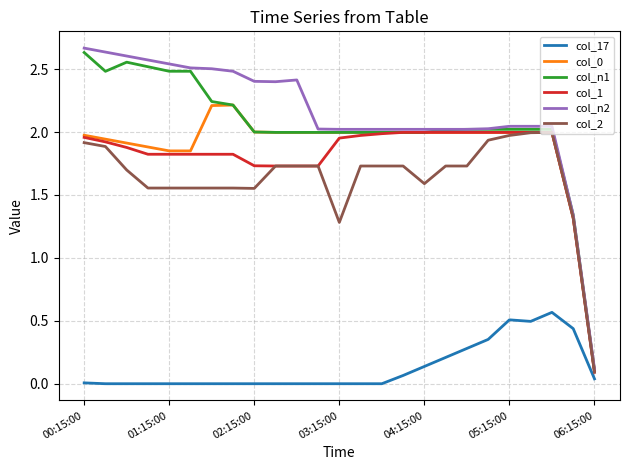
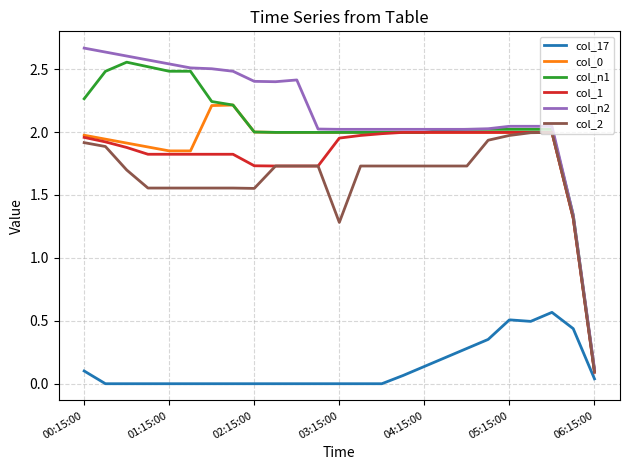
  {
    "col_17": {
-     "00:15:00": 0.01,
+     "00:15:00": 0.10,
      "01:15:00": 0.00,
      "02:15:00": 0.00,
      "03:15:00": 0.00,
      "04:15:00": 0.14,
      "05:15:00": 0.51,
      "06:15:00": 0.04
    },
    "col_0": {
      "01:15:00": 1.85
    },
    "col_n1": {
-     "00:15:00": 2.63,
+     "00:15:00": 2.26,
      "01:15:00": 2.48,
      "05:15:00": 2.02
    },
    "col_1": {
      "01:15:00": 1.82,
      "02:15:00": 1.73,
      "03:15:00": 1.95
    },
    "col_n2": {
      "00:15:00": 2.67,
      "01:15:00": 2.54,
      "02:15:00": 2.40,
      "03:15:00": 2.02,
      "04:15:00": 2.02,
      "05:15:00": 2.05
    },
    "col_2": {
      "00:15:00": 1.92,
      "01:15:00": 1.56,
      "02:15:00": 1.55,
      "03:15:00": 1.28,
-     "04:15:00": 1.59,
+     "04:15:00": 1.73,
      "05:15:00": 1.97
    }
  }
